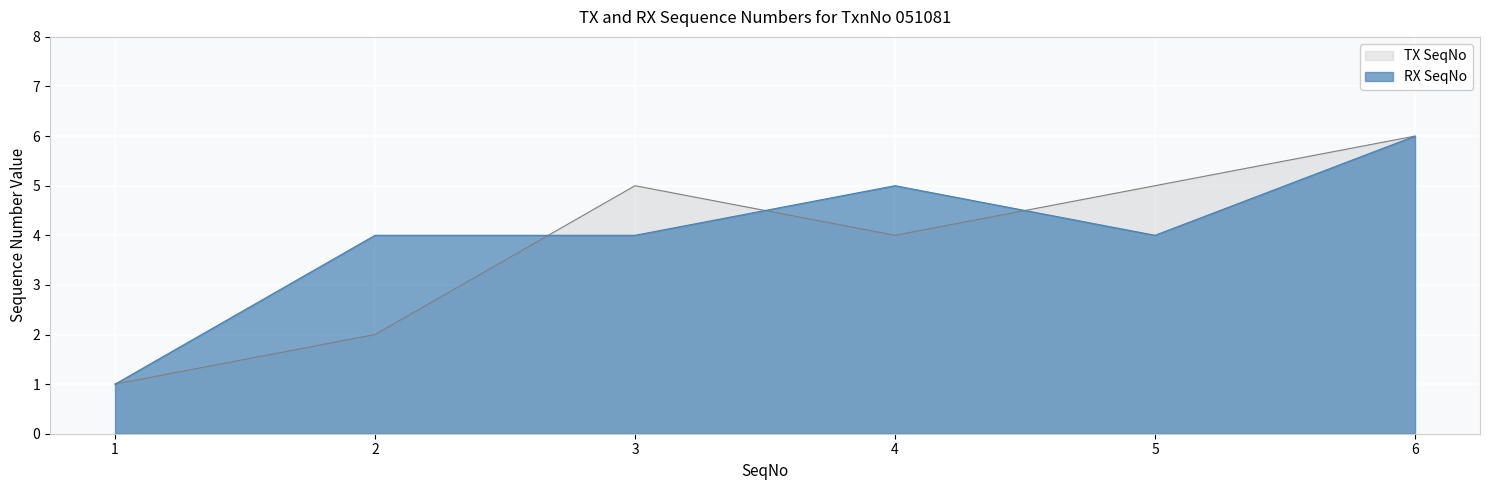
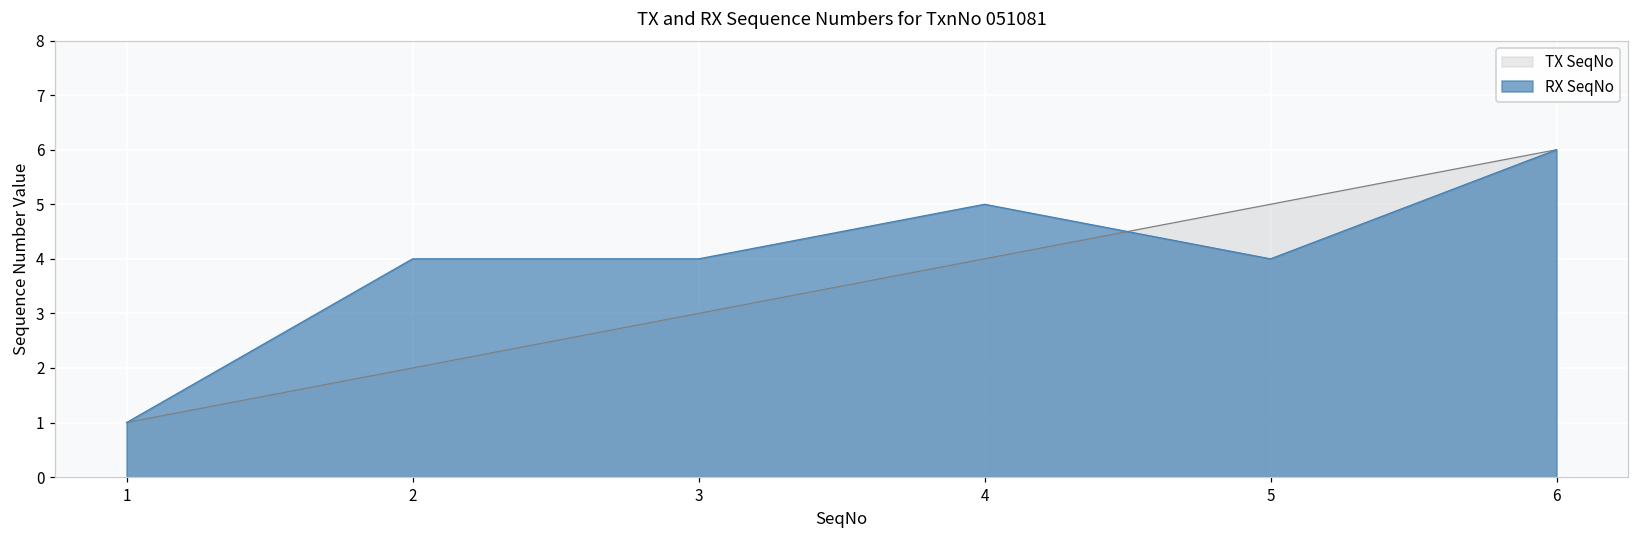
  {
    "TX SeqNo": {
      "2": 2,
-     "3": 5,
+     "3": 3,
      "4": 4,
      "5": 5
    },
    "RX SeqNo": {
      "2": 4,
      "3": 4,
      "4": 5,
      "5": 4
    }
  }
